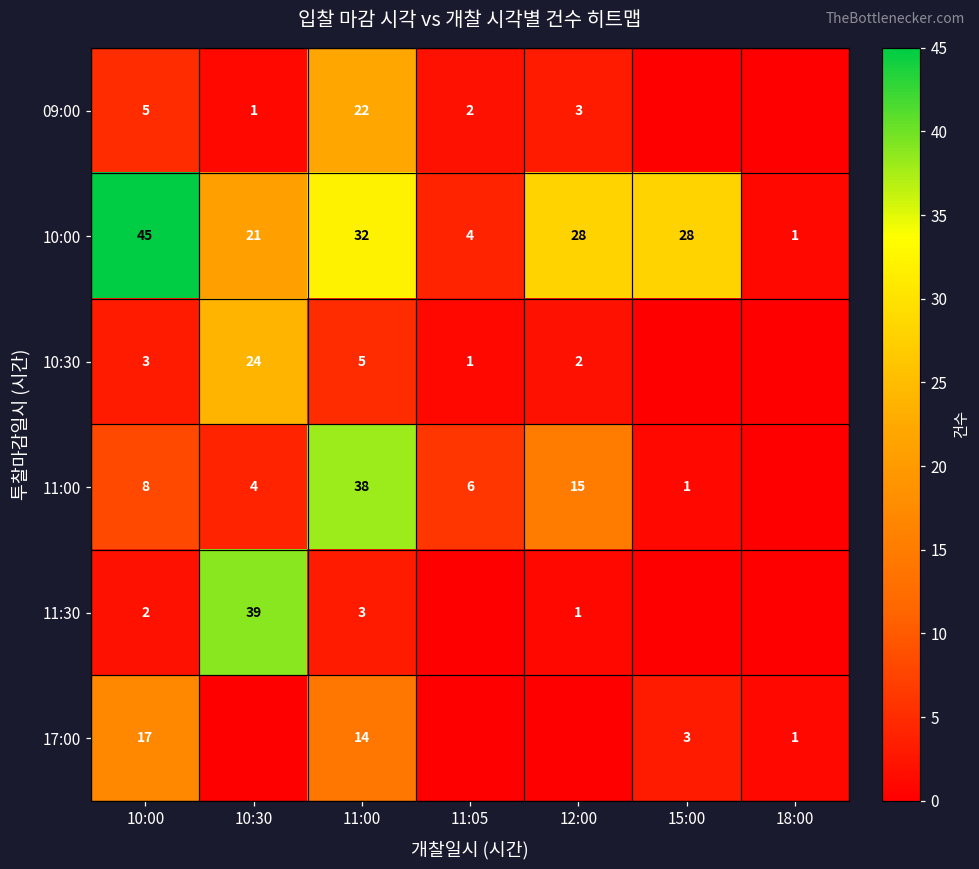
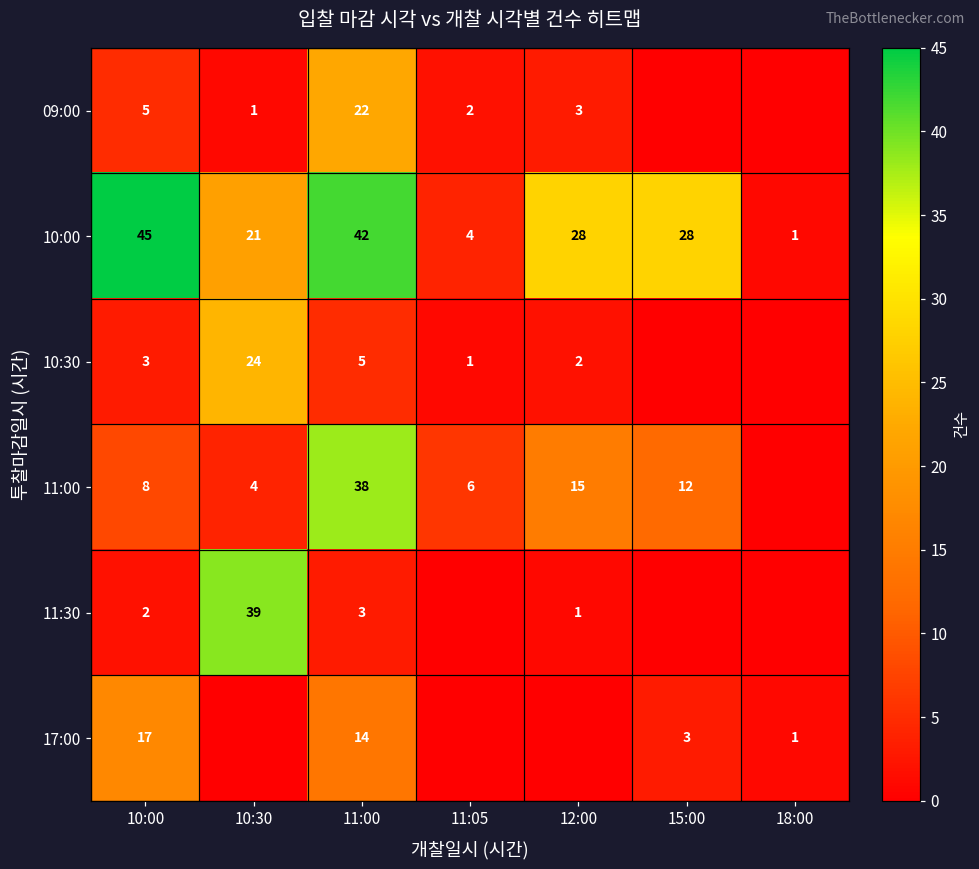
  {
    "09:00": {
      "10:00": 5,
      "10:30": 1,
      "11:00": 22,
      "11:05": 2,
      "12:00": 3
    },
    "10:00": {
      "10:00": 45,
      "10:30": 21,
-     "11:00": 32,
+     "11:00": 42,
      "11:05": 4,
      "12:00": 28,
      "15:00": 28,
      "18:00": 1
    },
    "10:30": {
      "10:00": 3,
      "10:30": 24,
      "11:00": 5,
      "11:05": 1,
      "12:00": 2
    },
    "11:00": {
      "10:00": 8,
      "10:30": 4,
      "11:00": 38,
      "11:05": 6,
      "12:00": 15,
-     "15:00": 1
+     "15:00": 12
    },
    "11:30": {
      "10:00": 2,
      "10:30": 39,
      "11:00": 3,
      "12:00": 1
    },
    "17:00": {
      "10:00": 17,
      "11:00": 14,
      "15:00": 3,
      "18:00": 1
    }
  }
